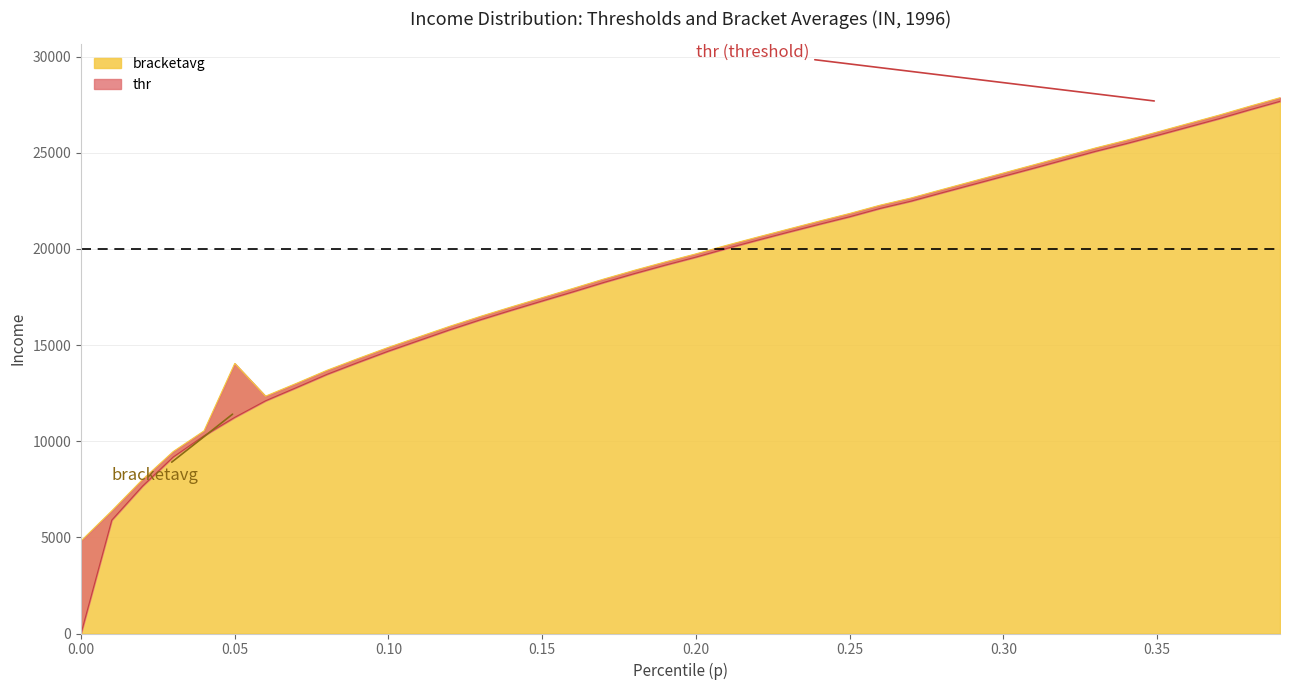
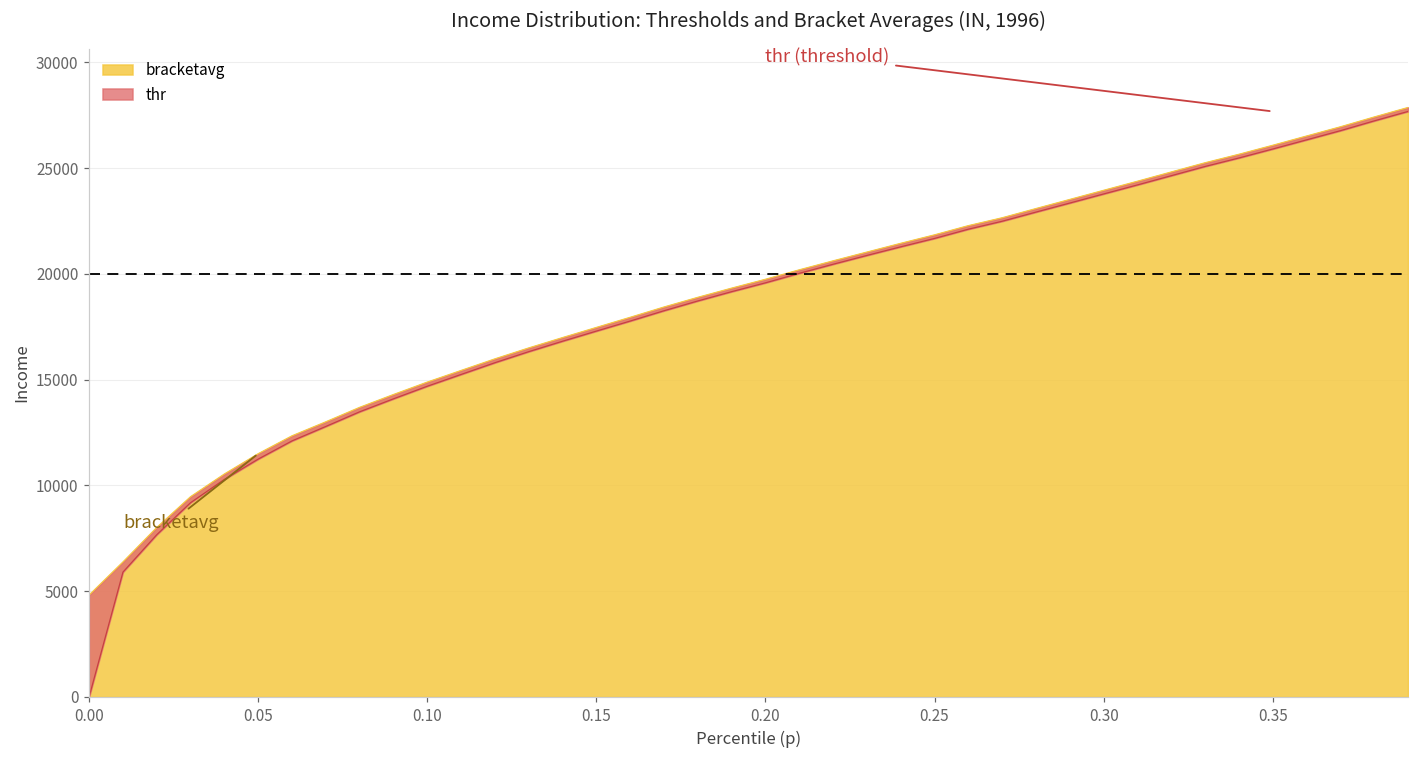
  {
    "bracketavg": {
      "0.00": 4800,
-     "0.05": 14000,
+     "0.05": 11500,
      "0.10": 14900,
      "0.15": 17500,
      "0.20": 19700,
      "0.25": 21800,
      "0.30": 23900,
      "0.35": 26100
    }
  }
